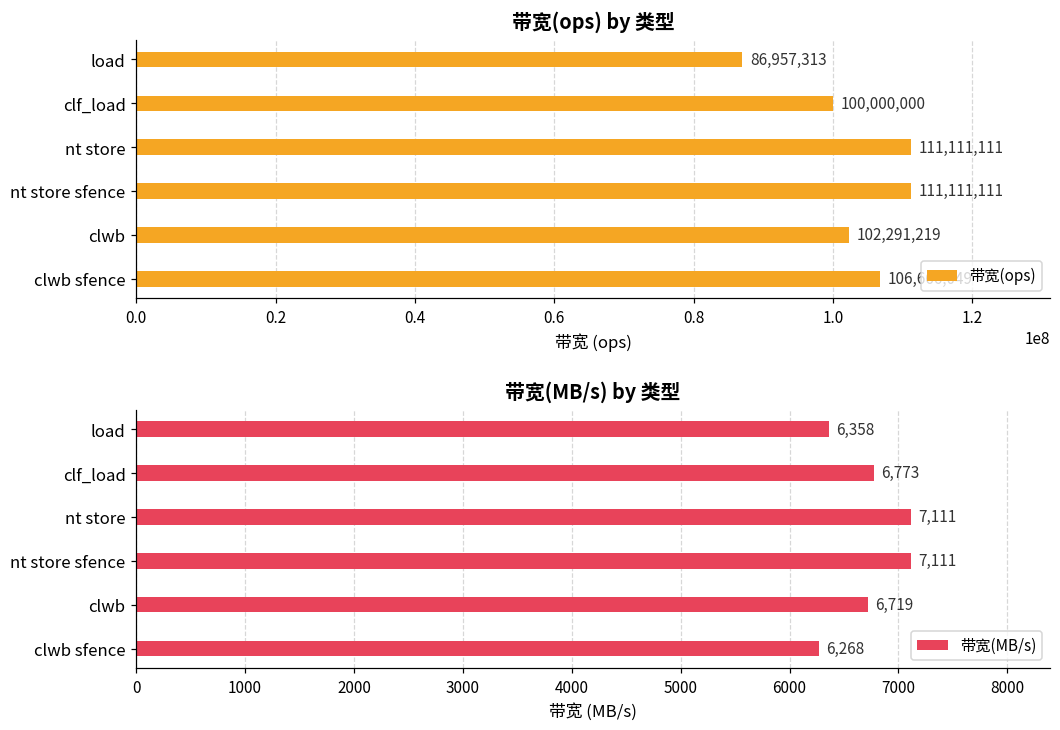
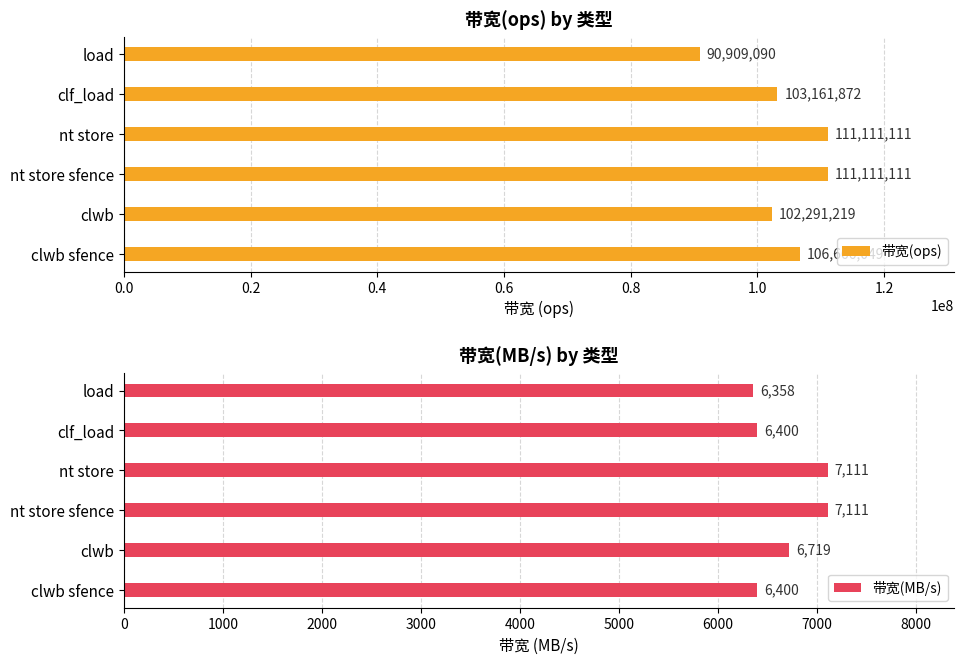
  {
    "带宽(ops) by 类型": {
-     "load": "86,957,313",
-     "clf_load": "100,000,000",
+     "load": "90,909,090",
+     "clf_load": "103,161,872",
      "nt store": "111,111,111",
      "nt store sfence": "111,111,111",
      "clwb": "102,291,219"
    },
    "带宽(MB/s) by 类型": {
      "load": "6,358",
-     "clf_load": "6,773",
+     "clf_load": "6,400",
      "nt store": "7,111",
      "nt store sfence": "7,111",
      "clwb": "6,719",
-     "clwb sfence": "6,268"
+     "clwb sfence": "6,400"
    }
  }
